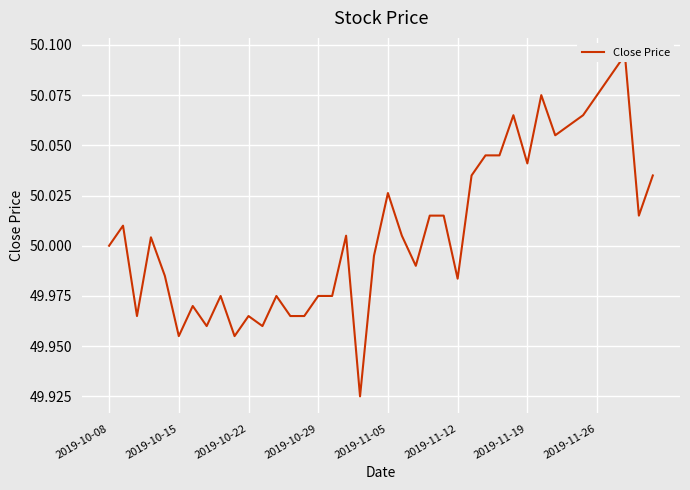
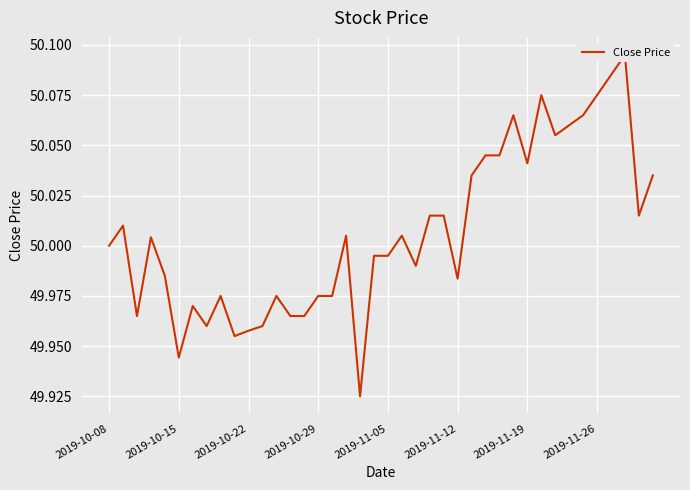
  {
    "2019-10-08": 50.000,
-   "2019-10-15": 49.955,
-   "2019-10-22": 49.965,
+   "2019-10-15": 49.944,
+   "2019-10-22": 49.958,
    "2019-10-29": 49.975,
-   "2019-11-05": 50.026,
+   "2019-11-05": 49.995,
    "2019-11-12": 49.984,
    "2019-11-19": 50.041,
    "2019-11-26": 50.075
  }
